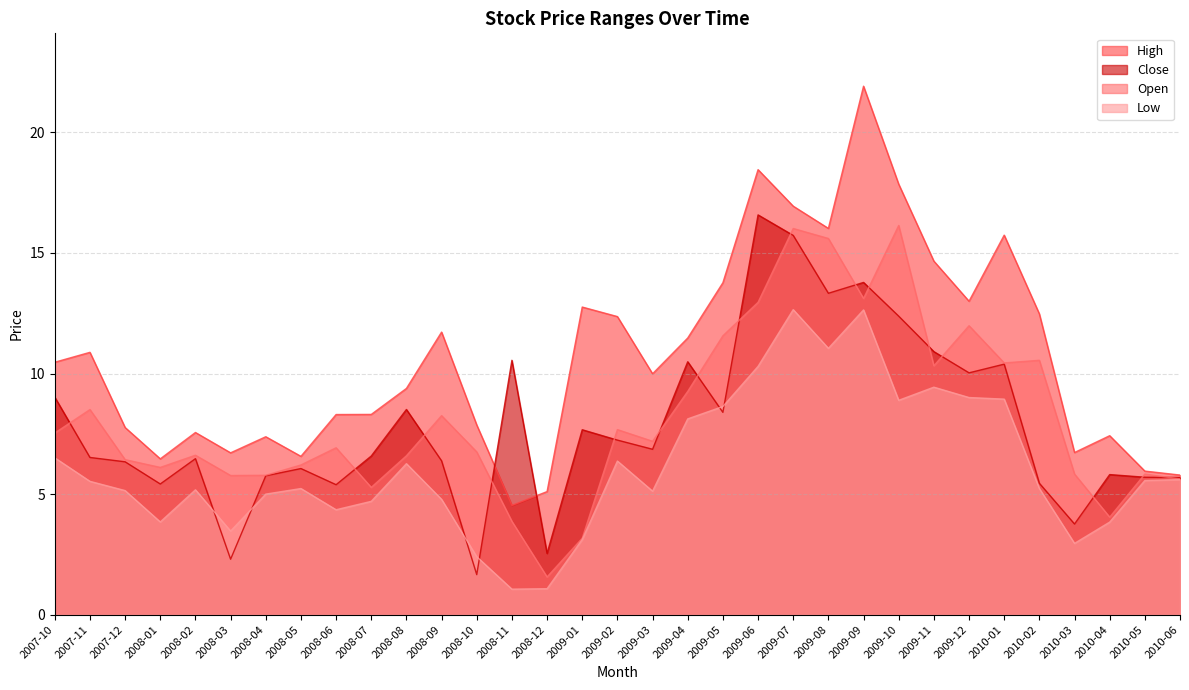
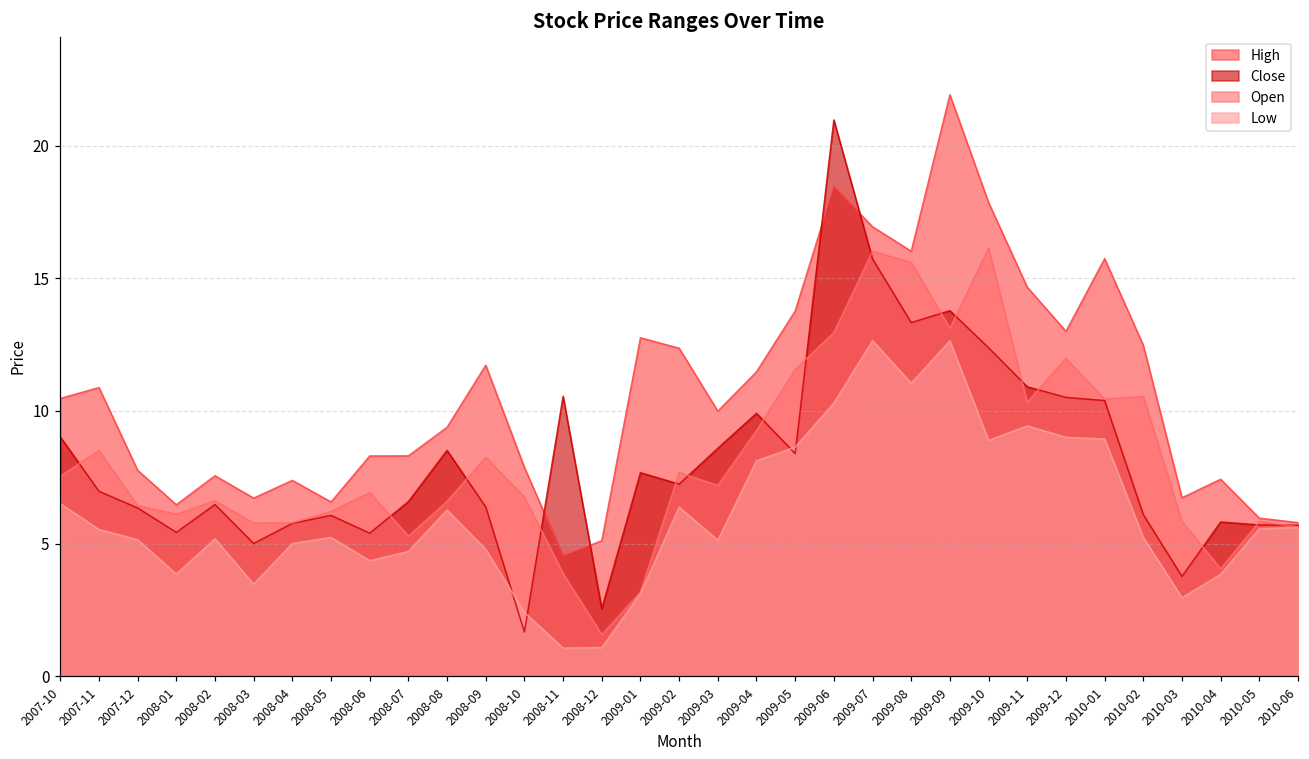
  {
    "Close": {
      "2007-10": 9.0,
-     "2007-11": 6.5,
+     "2007-11": 7.0,
      "2008-01": 5.4,
      "2008-02": 6.5,
-     "2008-03": 2.3,
+     "2008-03": 5.0,
      "2008-05": 6.1,
      "2008-06": 5.4,
      "2008-07": 6.6,
      "2008-08": 8.5,
      "2008-09": 6.4,
      "2008-10": 1.7,
      "2008-11": 10.6,
      "2008-12": 2.5,
      "2009-01": 7.7,
      "2009-02": 7.2,
-     "2009-03": 6.9,
-     "2009-04": 10.5,
+     "2009-03": 8.6,
+     "2009-04": 9.9,
      "2009-05": 8.4,
-     "2009-06": 16.6,
+     "2009-06": 21.0,
      "2009-07": 15.7,
      "2009-08": 13.3,
      "2009-09": 13.8,
      "2009-10": 12.4,
      "2009-11": 10.9,
-     "2009-12": 10.0,
-     "2010-02": 5.5,
+     "2009-12": 10.5,
+     "2010-02": 6.1,
      "2010-03": 3.8,
      "2010-04": 5.8,
      "2010-05": 5.7
    }
  }
